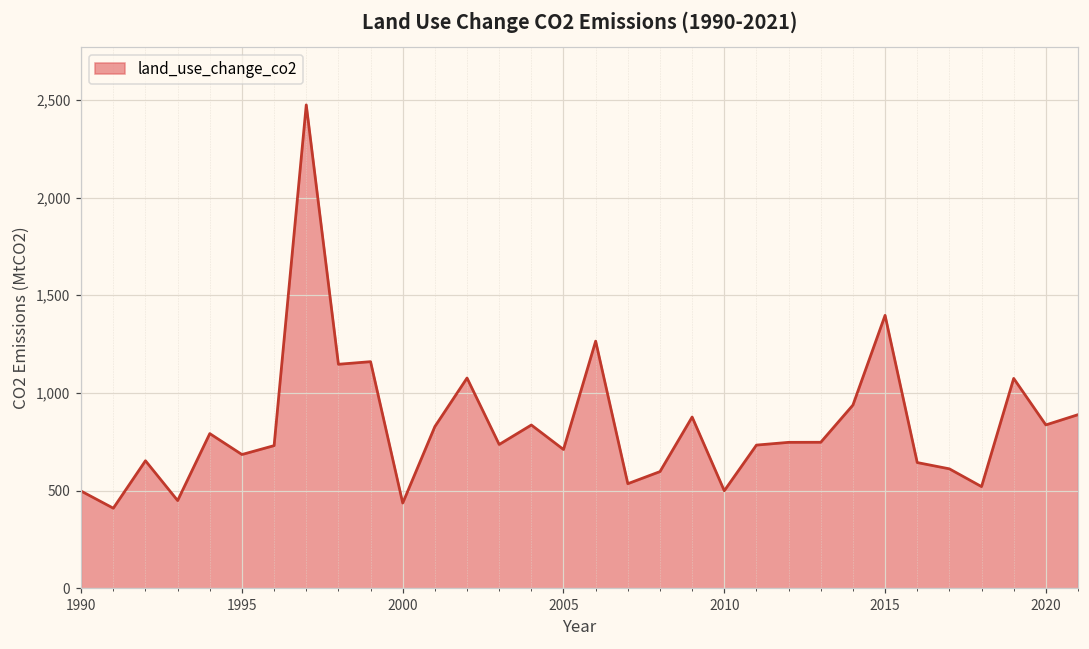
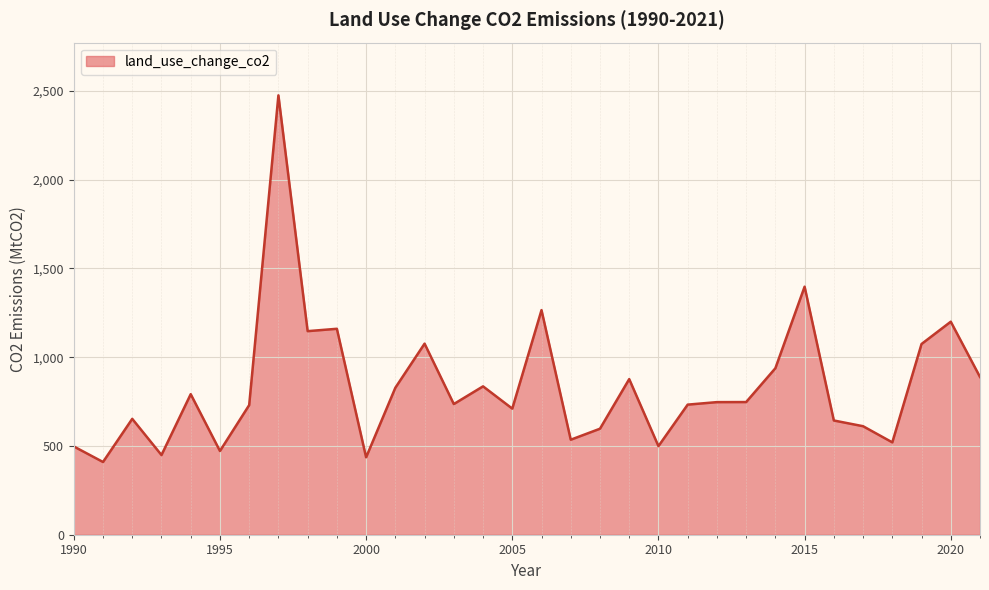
  {
    "1990": "500",
-   "1995": "680",
+   "1995": "470",
    "2000": "440",
    "2005": "710",
    "2010": "500",
    "2015": "1,400",
-   "2020": "840"
+   "2020": "1,200"
  }
